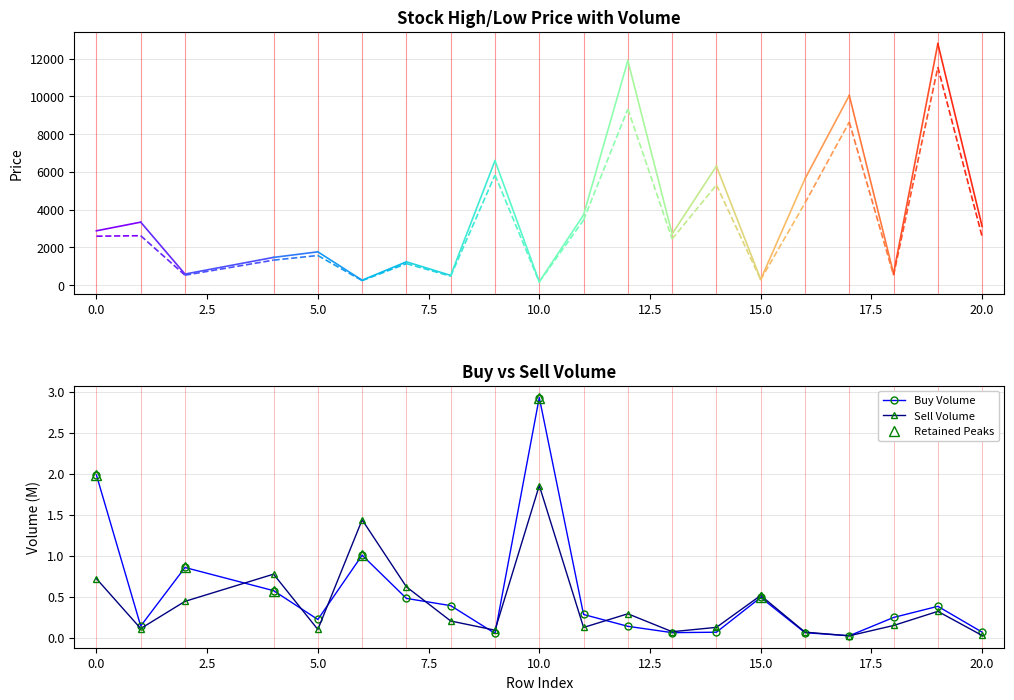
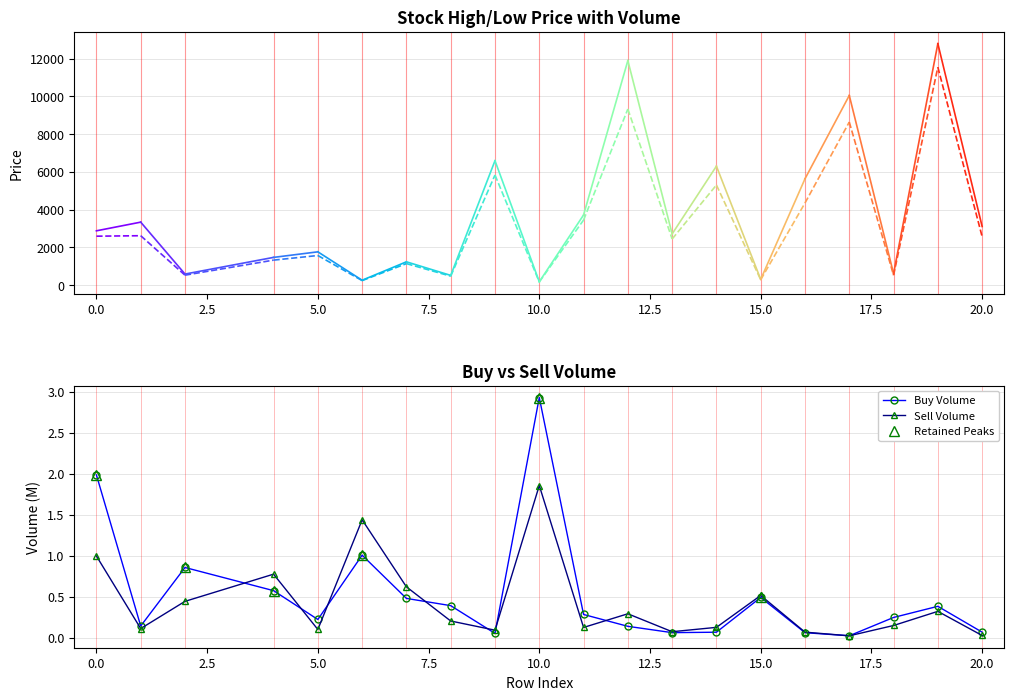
  {
    "Buy vs Sell Volume": {
      "Buy Volume": {
        "5.0": 0.2,
        "20.0": 0.1
      },
      "Sell Volume": {
-       "0.0": 0.7,
+       "0.0": 1.0,
        "5.0": 0.1,
        "10.0": 1.9,
        "20.0": 0.0
      }
    }
  }
